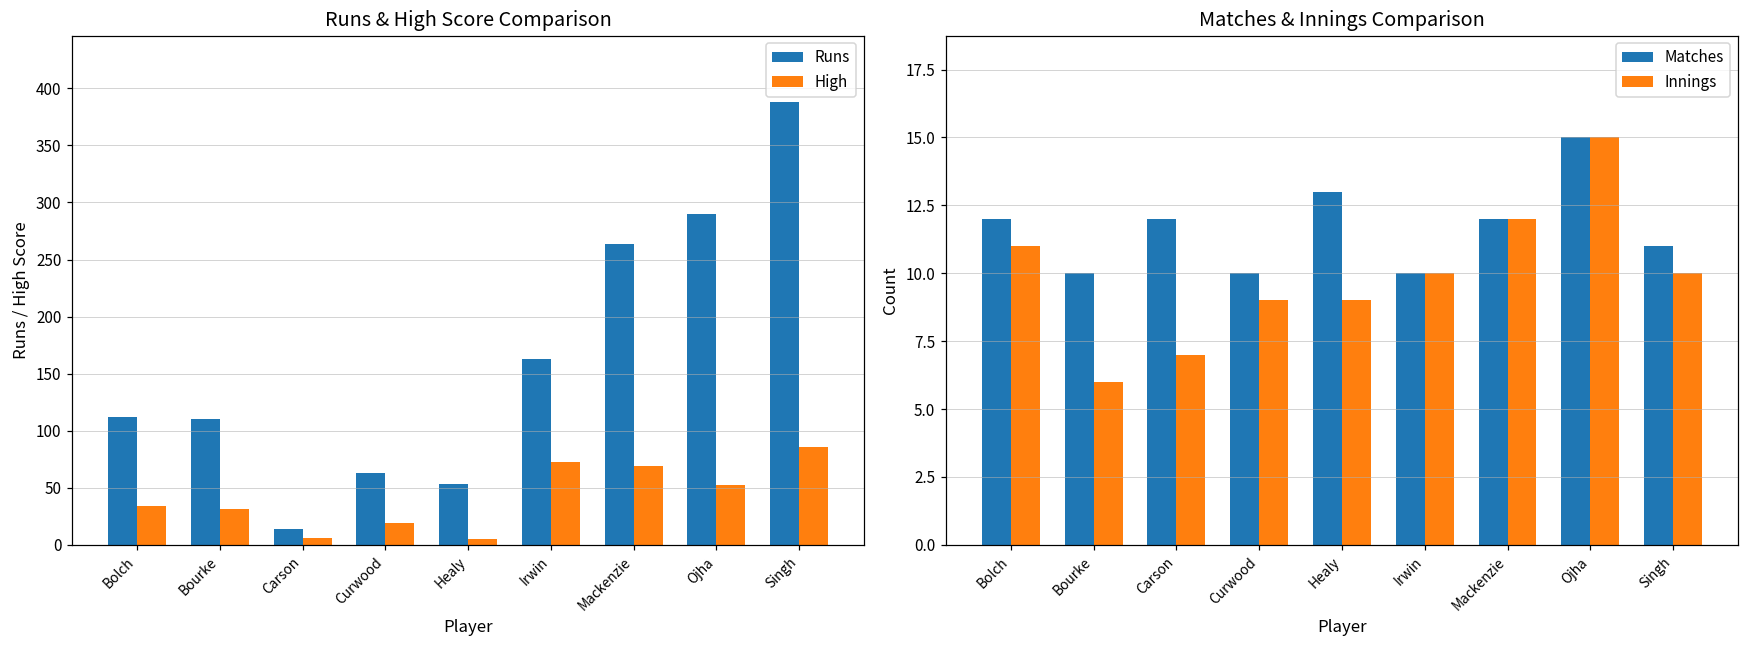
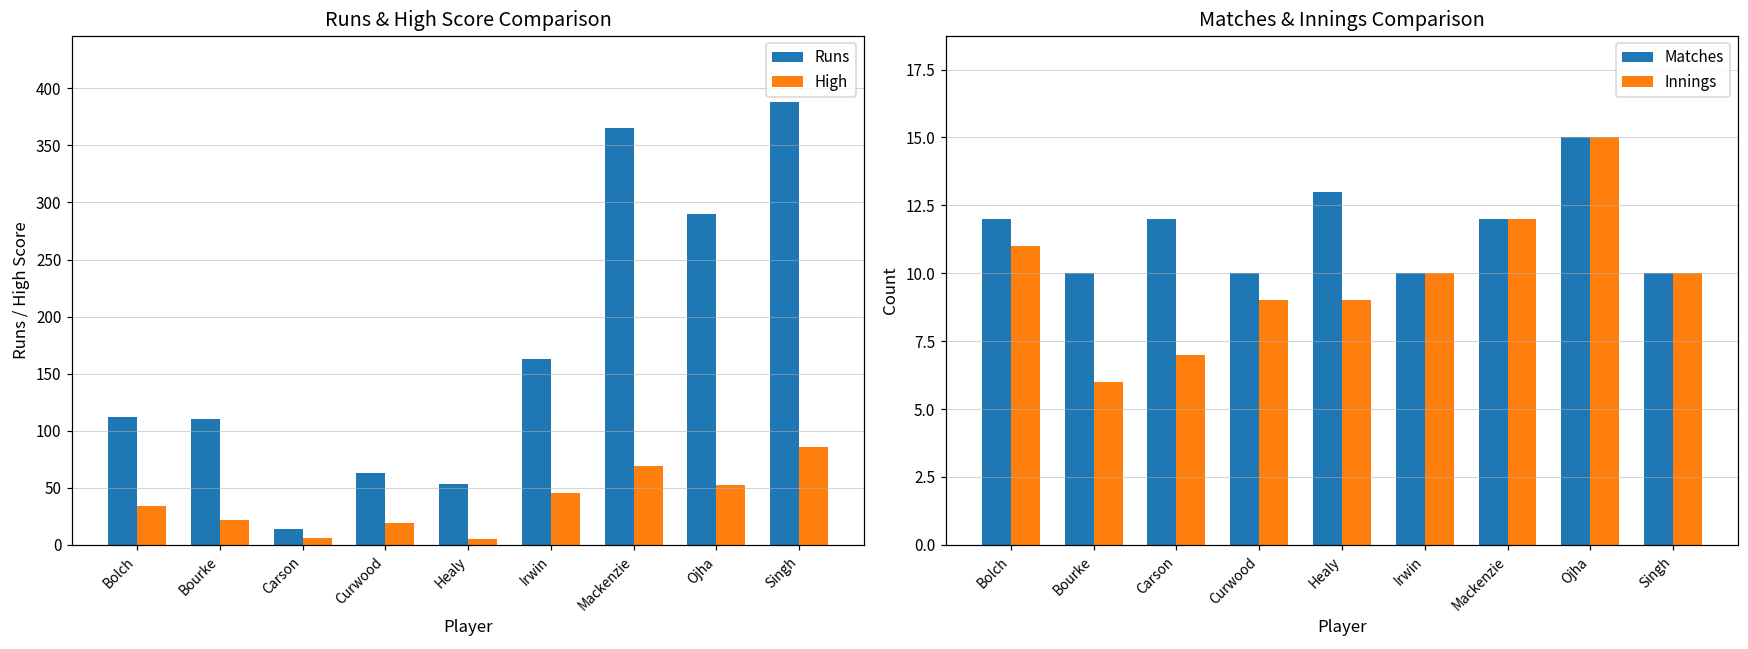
  {
    "Runs & High Score Comparison": {
      "Runs": {
        "Bolch": 112,
        "Bourke": 110,
        "Carson": 14,
        "Curwood": 63,
        "Healy": 53,
        "Irwin": 163,
-       "Mackenzie": 264,
+       "Mackenzie": 365,
        "Ojha": 290,
        "Singh": 388
      },
      "High": {
        "Bolch": 34,
-       "Bourke": 31,
+       "Bourke": 22,
        "Carson": 6,
        "Curwood": 19,
        "Healy": 5,
-       "Irwin": 73,
+       "Irwin": 45,
        "Mackenzie": 69,
        "Ojha": 52,
        "Singh": 86
      }
    },
    "Matches & Innings Comparison": {
      "Matches": {
        "Bolch": 12,
        "Bourke": 10,
        "Carson": 12,
        "Curwood": 10,
        "Healy": 13,
        "Irwin": 10,
        "Mackenzie": 12,
        "Ojha": 15,
-       "Singh": 11
+       "Singh": 10
      },
      "Innings": {
        "Bolch": 11,
        "Bourke": 6,
        "Carson": 7,
        "Curwood": 9,
        "Healy": 9,
        "Irwin": 10,
        "Mackenzie": 12,
        "Ojha": 15,
        "Singh": 10
      }
    }
  }
